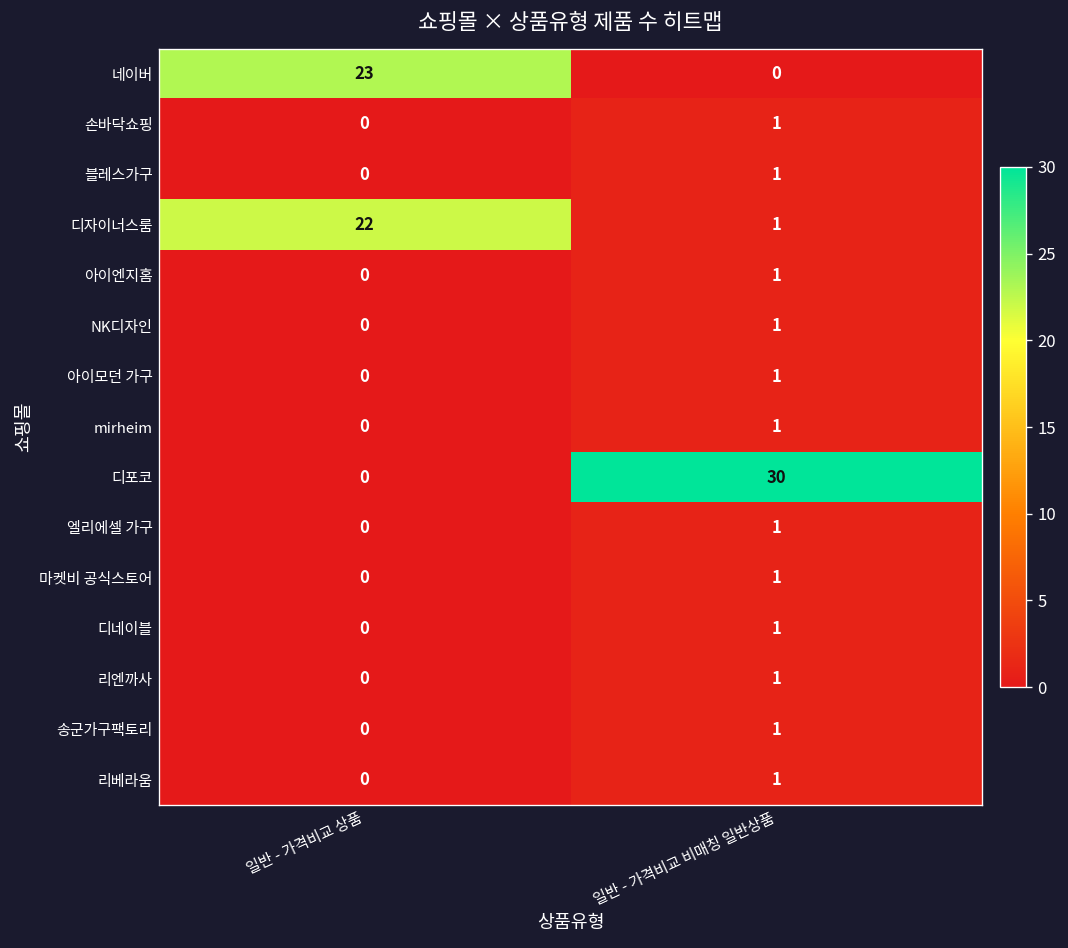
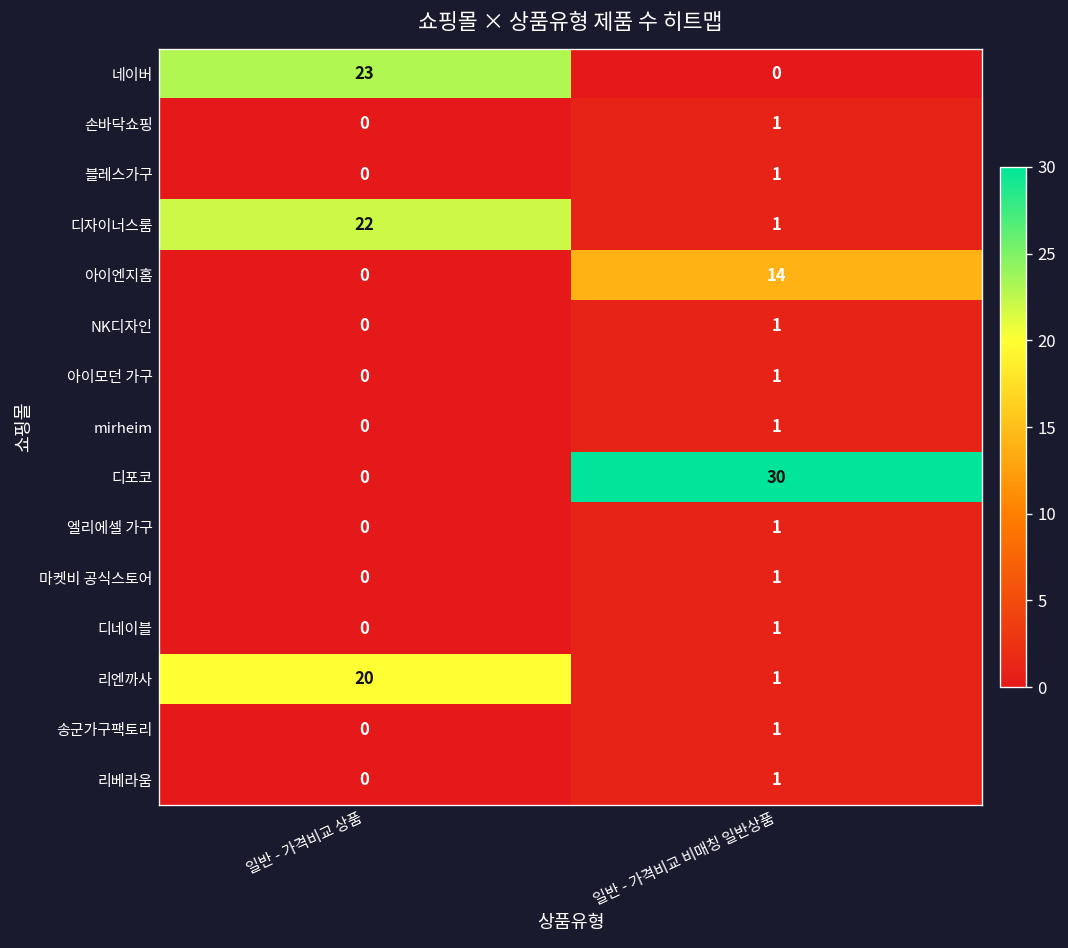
  {
    "네이버": {
      "일반 - 가격비교 상품": 23,
      "일반 - 가격비교 비매칭 일반상품": 0
    },
    "손바닥쇼핑": {
      "일반 - 가격비교 상품": 0,
      "일반 - 가격비교 비매칭 일반상품": 1
    },
    "블레스가구": {
      "일반 - 가격비교 상품": 0,
      "일반 - 가격비교 비매칭 일반상품": 1
    },
    "디자이너스룸": {
      "일반 - 가격비교 상품": 22,
      "일반 - 가격비교 비매칭 일반상품": 1
    },
    "아이엔지홈": {
      "일반 - 가격비교 상품": 0,
-     "일반 - 가격비교 비매칭 일반상품": 1
+     "일반 - 가격비교 비매칭 일반상품": 14
    },
    "NK디자인": {
      "일반 - 가격비교 상품": 0,
      "일반 - 가격비교 비매칭 일반상품": 1
    },
    "아이모던 가구": {
      "일반 - 가격비교 상품": 0,
      "일반 - 가격비교 비매칭 일반상품": 1
    },
    "mirheim": {
      "일반 - 가격비교 상품": 0,
      "일반 - 가격비교 비매칭 일반상품": 1
    },
    "디포코": {
      "일반 - 가격비교 상품": 0,
      "일반 - 가격비교 비매칭 일반상품": 30
    },
    "엘리에셀 가구": {
      "일반 - 가격비교 상품": 0,
      "일반 - 가격비교 비매칭 일반상품": 1
    },
    "마켓비 공식스토어": {
      "일반 - 가격비교 상품": 0,
      "일반 - 가격비교 비매칭 일반상품": 1
    },
    "디네이블": {
      "일반 - 가격비교 상품": 0,
      "일반 - 가격비교 비매칭 일반상품": 1
    },
    "리엔까사": {
-     "일반 - 가격비교 상품": 0,
+     "일반 - 가격비교 상품": 20,
      "일반 - 가격비교 비매칭 일반상품": 1
    },
    "송군가구팩토리": {
      "일반 - 가격비교 상품": 0,
      "일반 - 가격비교 비매칭 일반상품": 1
    },
    "리베라움": {
      "일반 - 가격비교 상품": 0,
      "일반 - 가격비교 비매칭 일반상품": 1
    }
  }
